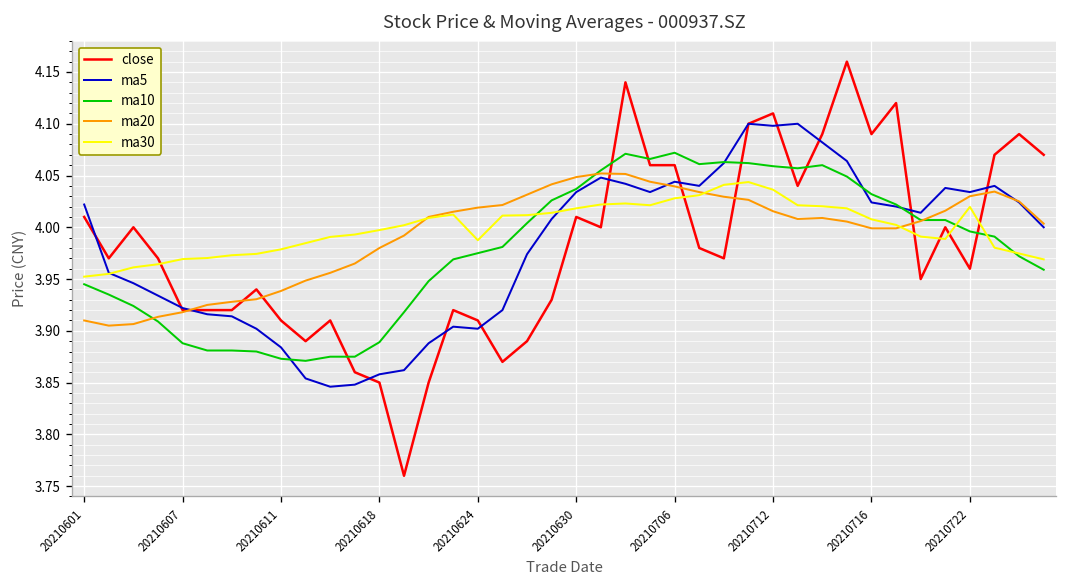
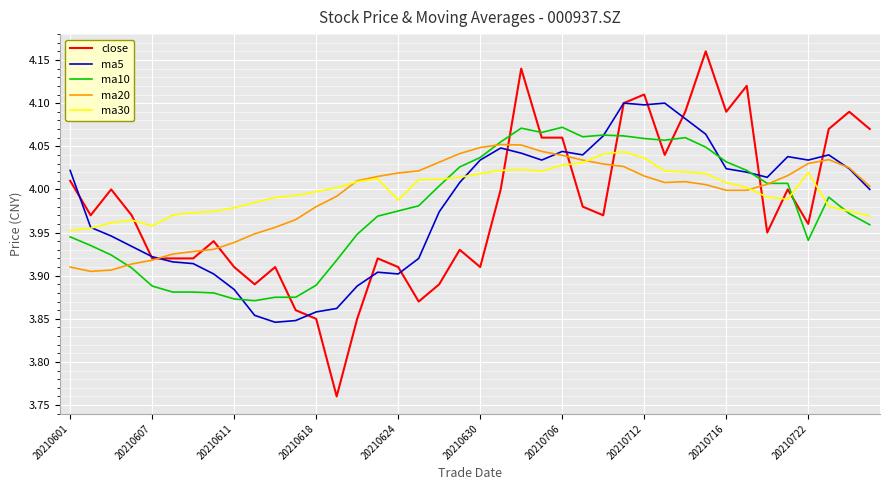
  {
    "close": {
      "20210601": 4.01,
      "20210611": 3.91,
      "20210618": 3.85,
      "20210624": 3.91,
-     "20210630": 4.01,
+     "20210630": 3.91,
      "20210706": 4.06,
      "20210712": 4.11,
      "20210716": 4.09,
      "20210722": 3.96
    },
    "ma5": {
      "20210601": 4.02,
      "20210611": 3.88,
      "20210618": 3.86,
      "20210624": 3.90,
      "20210630": 4.03,
      "20210706": 4.04,
      "20210712": 4.10,
      "20210716": 4.02,
      "20210722": 4.03
    },
    "ma10": {
      "20210601": 3.95,
      "20210607": 3.89,
      "20210611": 3.87,
      "20210618": 3.89,
      "20210624": 3.98,
      "20210630": 4.04,
      "20210706": 4.07,
      "20210712": 4.06,
      "20210716": 4.03,
-     "20210722": 4.00
+     "20210722": 3.94
    },
    "ma20": {
      "20210601": 3.91,
      "20210611": 3.94,
      "20210618": 3.98,
      "20210624": 4.02,
      "20210630": 4.05,
      "20210706": 4.04,
      "20210712": 4.02,
      "20210716": 4.00,
      "20210722": 4.03
    },
    "ma30": {
      "20210601": 3.95,
-     "20210607": 3.97,
+     "20210607": 3.96,
      "20210611": 3.98,
      "20210618": 4.00,
      "20210624": 3.99,
      "20210630": 4.02,
      "20210706": 4.03,
      "20210712": 4.04,
      "20210716": 4.01,
      "20210722": 4.02
    }
  }
